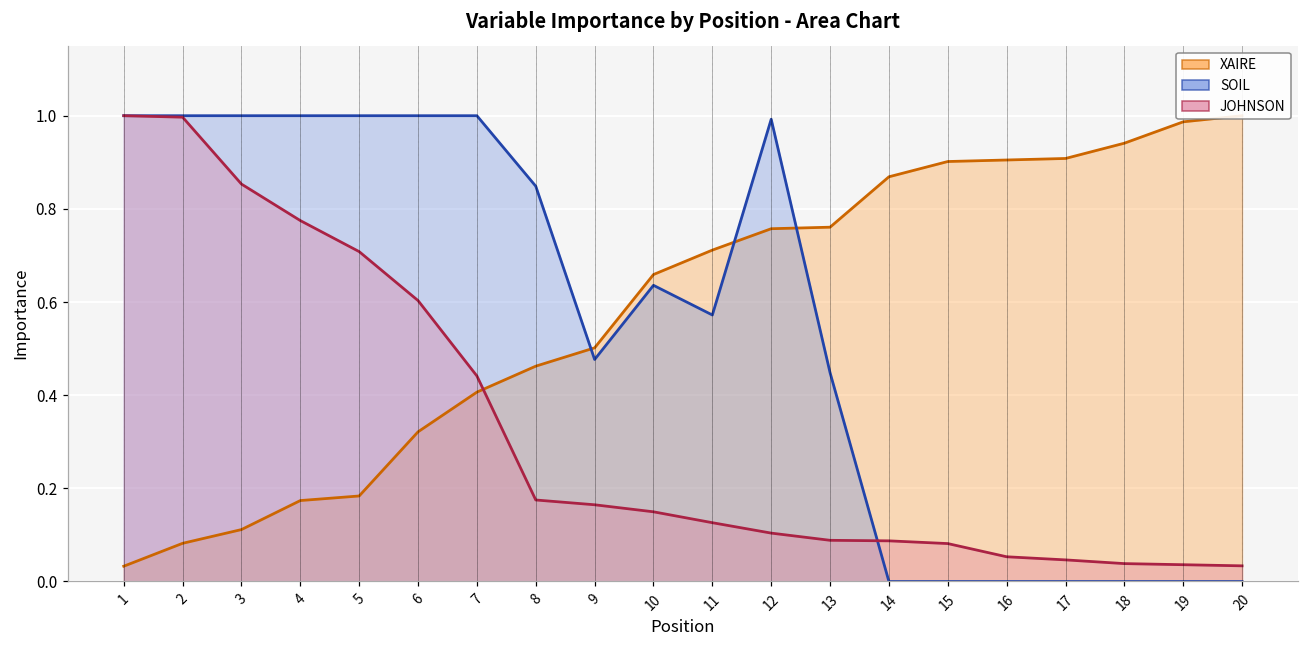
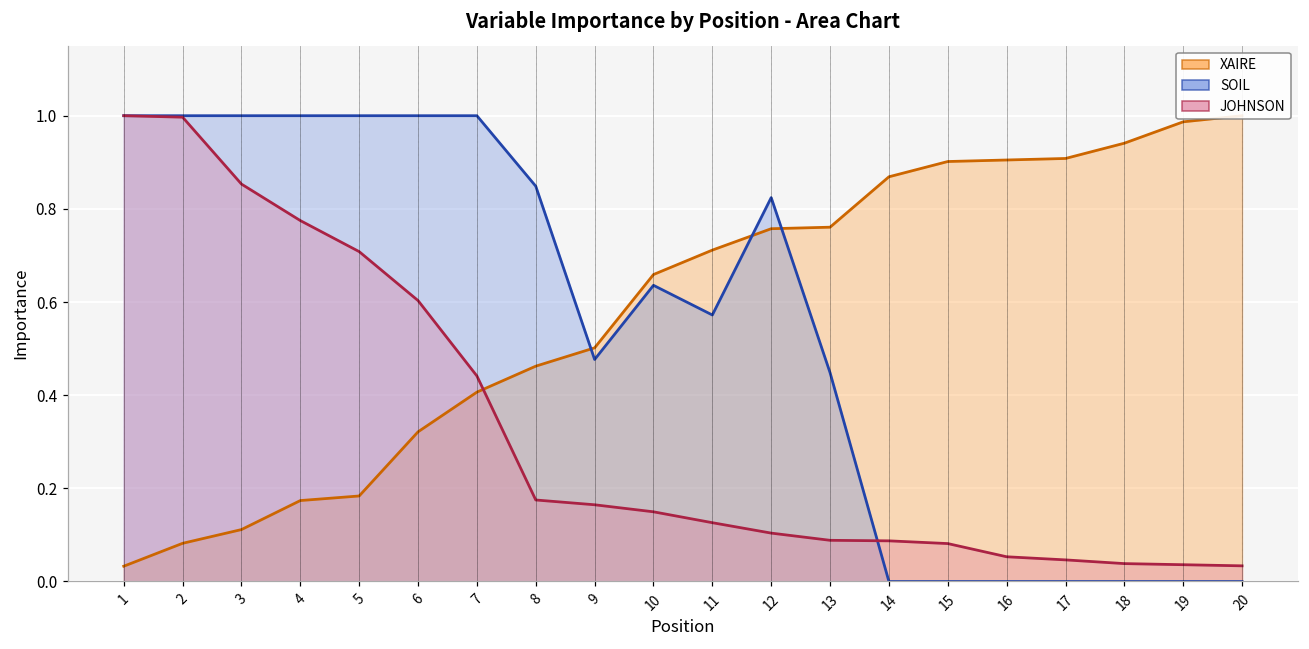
  {
    "SOIL": {
      "3": 1.00,
      "4": 1.00,
      "5": 1.00,
      "6": 1.00,
      "7": 1.00,
      "8": 0.85,
      "9": 0.48,
      "10": 0.64,
      "11": 0.57,
-     "12": 0.99,
+     "12": 0.82,
      "13": 0.45,
      "14": 0.00,
      "15": 0.00,
      "16": 0.00,
      "17": 0.00,
      "18": 0.00,
      "19": 0.00,
      "20": 0.00
    }
  }
